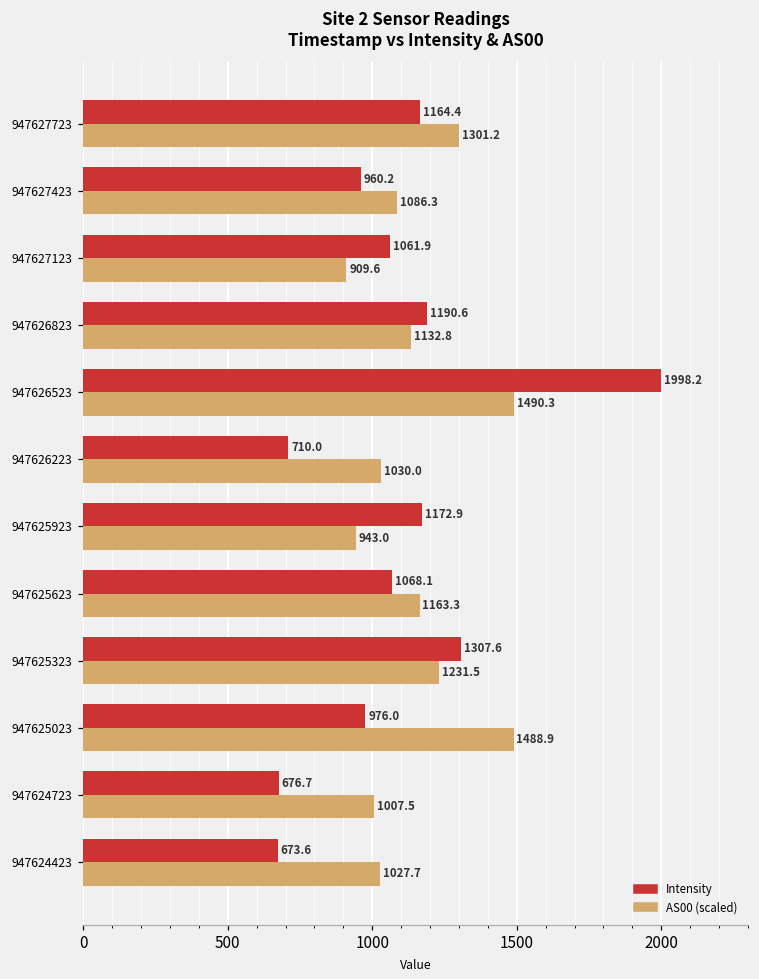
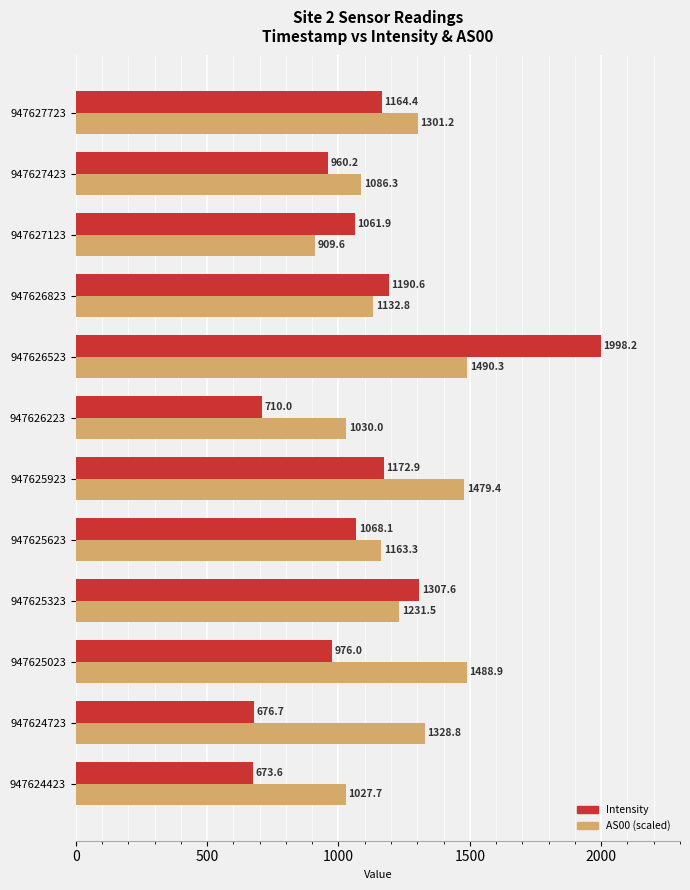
  {
    "Intensity": {
      "947627723": 1164.4,
      "947627423": 960.2,
      "947627123": 1061.9,
      "947626823": 1190.6,
      "947626523": 1998.2,
      "947626223": 710.0,
      "947625923": 1172.9,
      "947625623": 1068.1,
      "947625323": 1307.6,
      "947625023": 976.0,
      "947624723": 676.7,
      "947624423": 673.6
    },
    "AS00 (scaled)": {
      "947627723": 1301.2,
      "947627423": 1086.3,
      "947627123": 909.6,
      "947626823": 1132.8,
      "947626523": 1490.3,
      "947626223": 1030.0,
-     "947625923": 943.0,
+     "947625923": 1479.4,
      "947625623": 1163.3,
      "947625323": 1231.5,
      "947625023": 1488.9,
-     "947624723": 1007.5,
+     "947624723": 1328.8,
      "947624423": 1027.7
    }
  }
